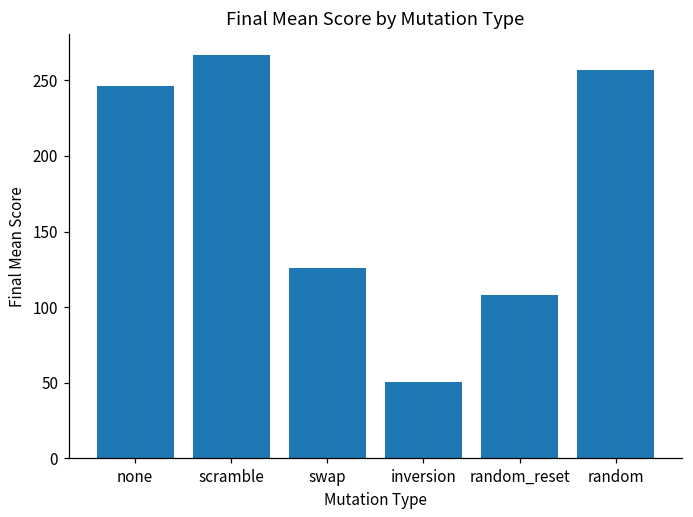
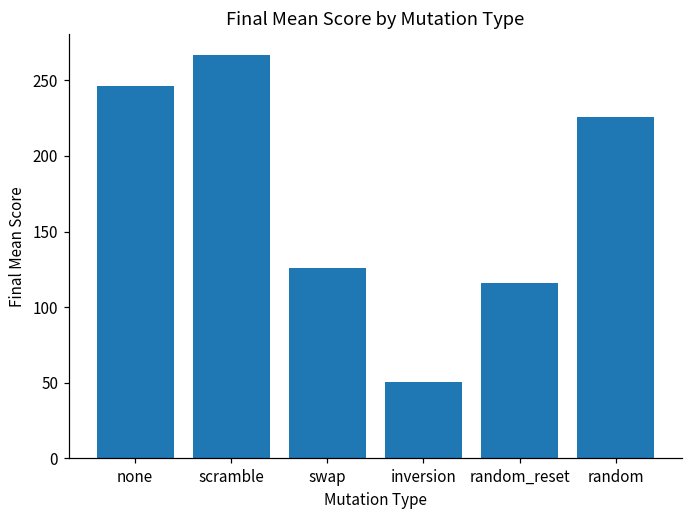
  {
    "none": 246,
    "scramble": 267,
    "swap": 126,
    "inversion": 51,
-   "random_reset": 108,
-   "random": 257
+   "random_reset": 116,
+   "random": 226
  }
